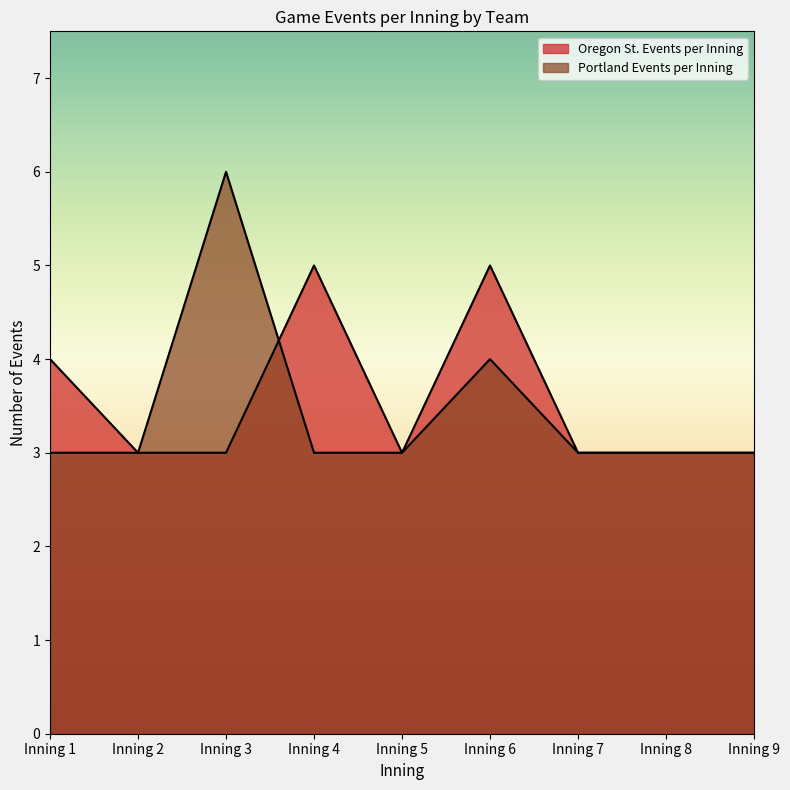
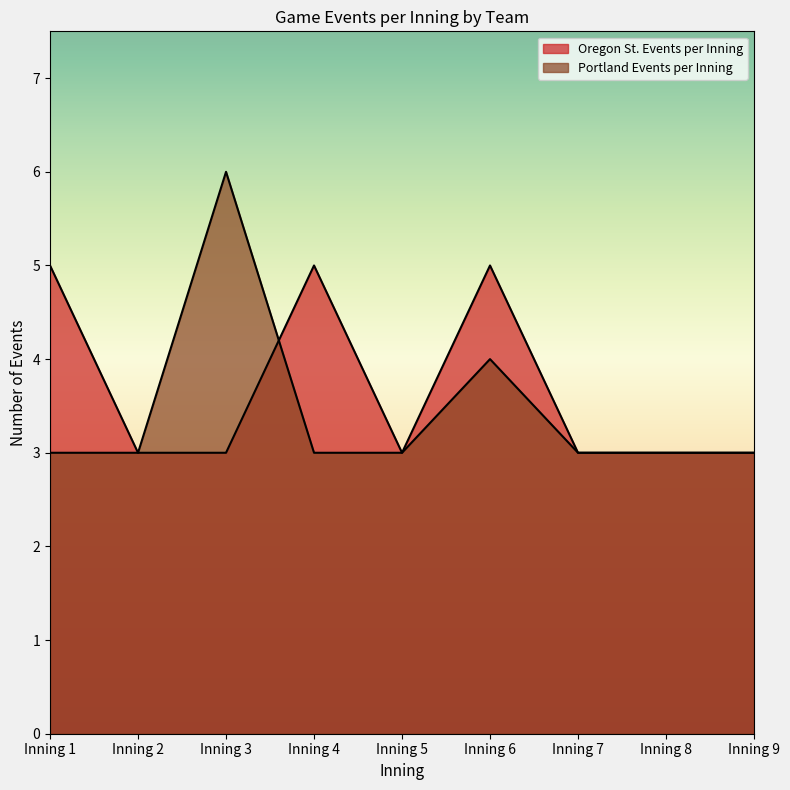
  {
    "Oregon St. Events per Inning": {
-     "Inning 1": 4,
+     "Inning 1": 5,
      "Inning 3": 3,
      "Inning 4": 5,
      "Inning 6": 5
    },
    "Portland Events per Inning": {
      "Inning 1": 3,
      "Inning 3": 6,
      "Inning 4": 3,
      "Inning 6": 4
    }
  }
